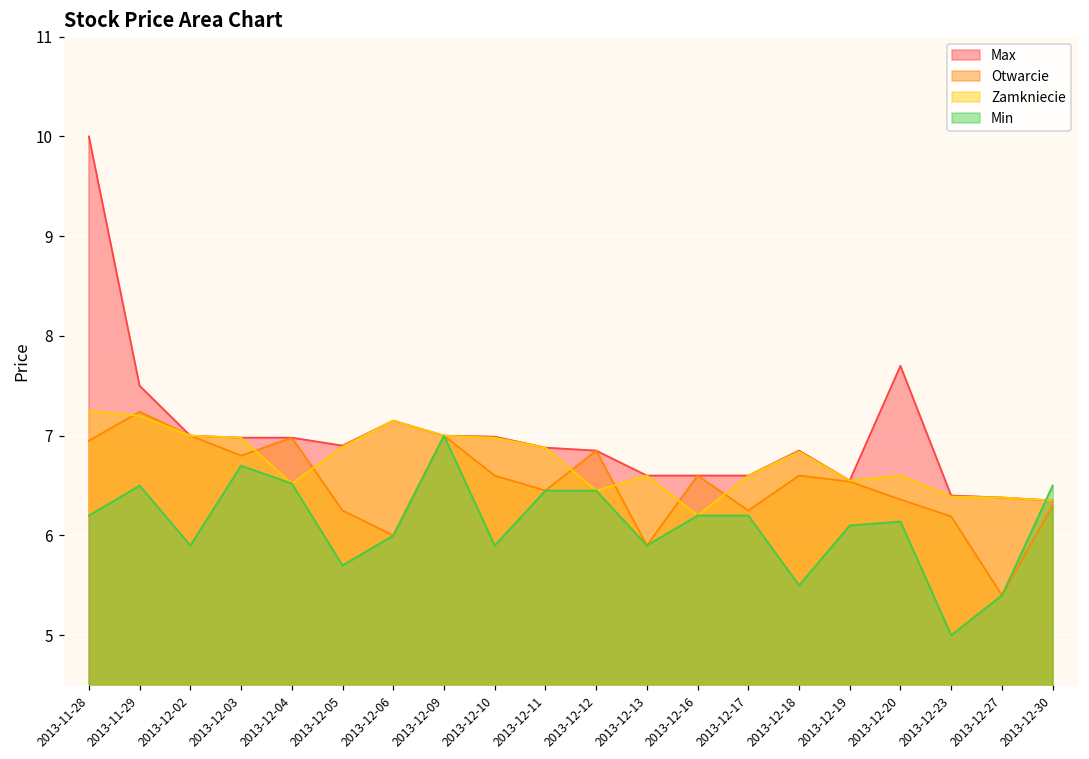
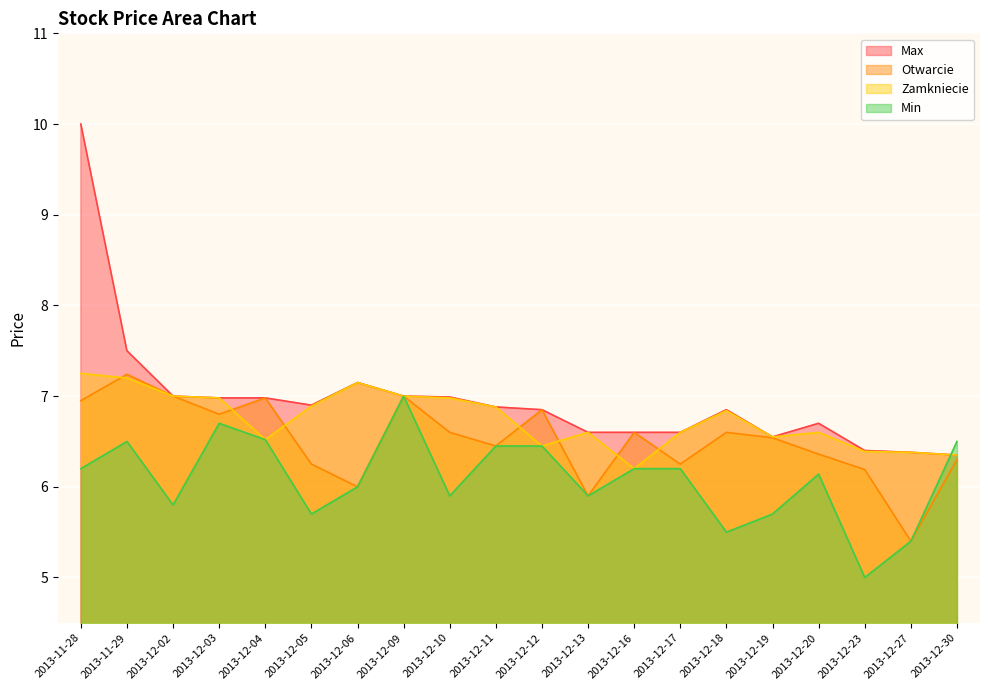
  {
    "Max": {
      "2013-11-28": 10.0,
      "2013-11-29": 7.5,
-     "2013-12-20": 7.7
+     "2013-12-20": 6.7
    },
    "Min": {
      "2013-11-28": 6.2,
      "2013-11-29": 6.5,
-     "2013-12-02": 5.9,
+     "2013-12-02": 5.8,
      "2013-12-03": 6.7,
      "2013-12-05": 5.7,
      "2013-12-10": 5.9,
      "2013-12-17": 6.2,
      "2013-12-18": 5.5,
-     "2013-12-19": 6.1,
+     "2013-12-19": 5.7,
      "2013-12-20": 6.1,
      "2013-12-23": 5.0,
      "2013-12-30": 6.5
    }
  }
